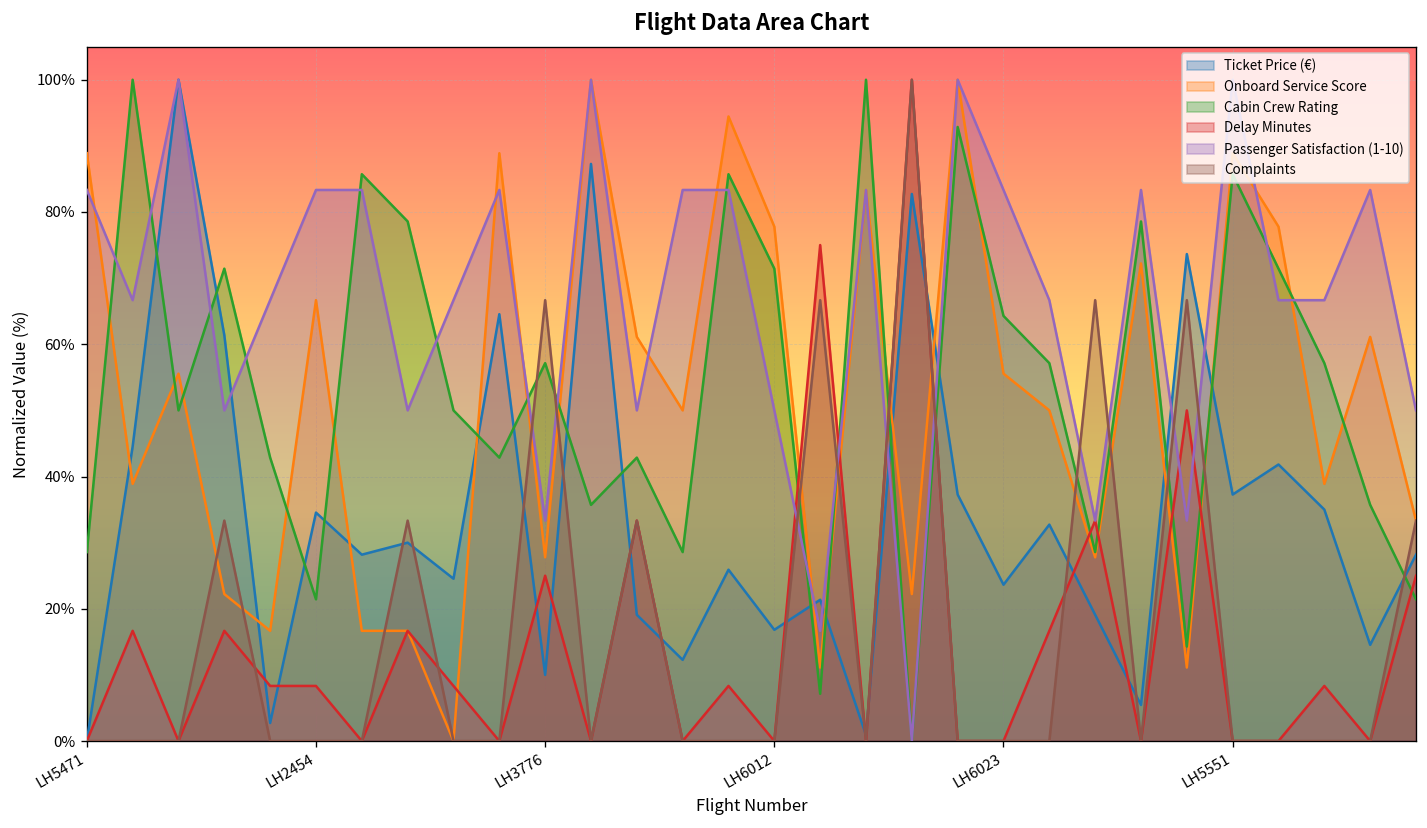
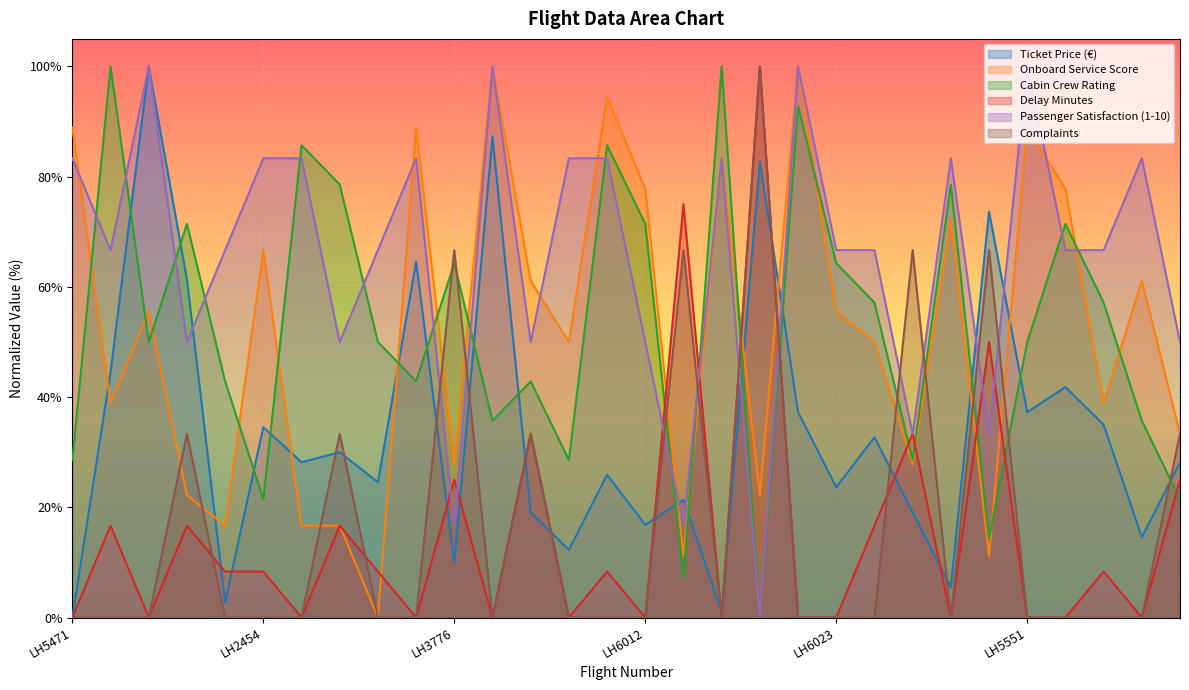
  {
    "Ticket Price (€)": {
      "LH2454": "35%",
      "LH3776": "10%",
      "LH6012": "17%",
      "LH6023": "24%",
      "LH5551": "37%"
    },
    "Cabin Crew Rating": {
      "LH5471": "29%",
      "LH2454": "21%",
-     "LH3776": "57%",
+     "LH3776": "64%",
      "LH6012": "71%",
      "LH6023": "64%",
-     "LH5551": "86%"
+     "LH5551": "50%"
    },
    "Passenger Satisfaction (1-10)": {
      "LH5471": "83%",
      "LH2454": "83%",
-     "LH3776": "33%",
+     "LH3776": "17%",
      "LH6012": "50%",
-     "LH6023": "83%"
+     "LH6023": "67%"
    }
  }
